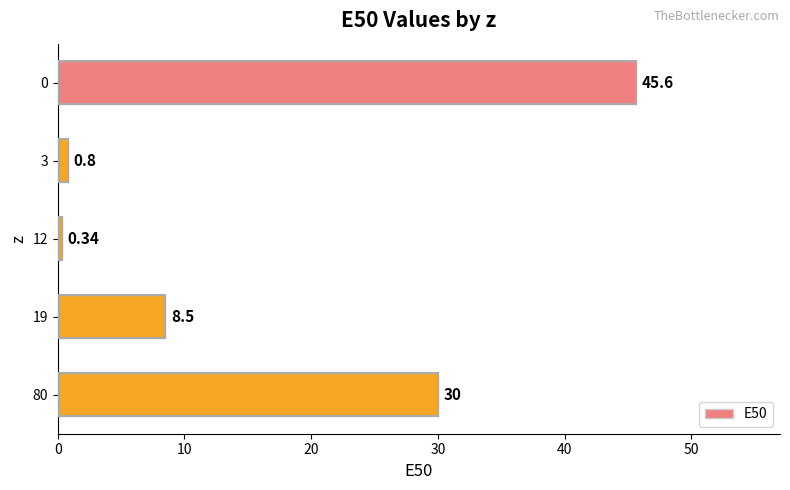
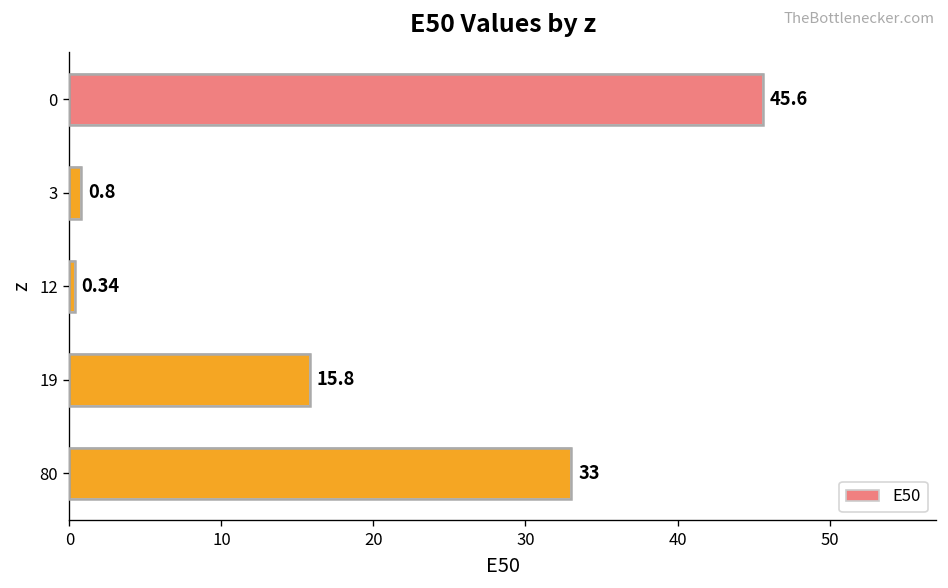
  {
    "0": 45.6,
    "3": 0.8,
    "12": 0.34,
-   "19": 8.5,
-   "80": 30
+   "19": 15.8,
+   "80": 33
  }
